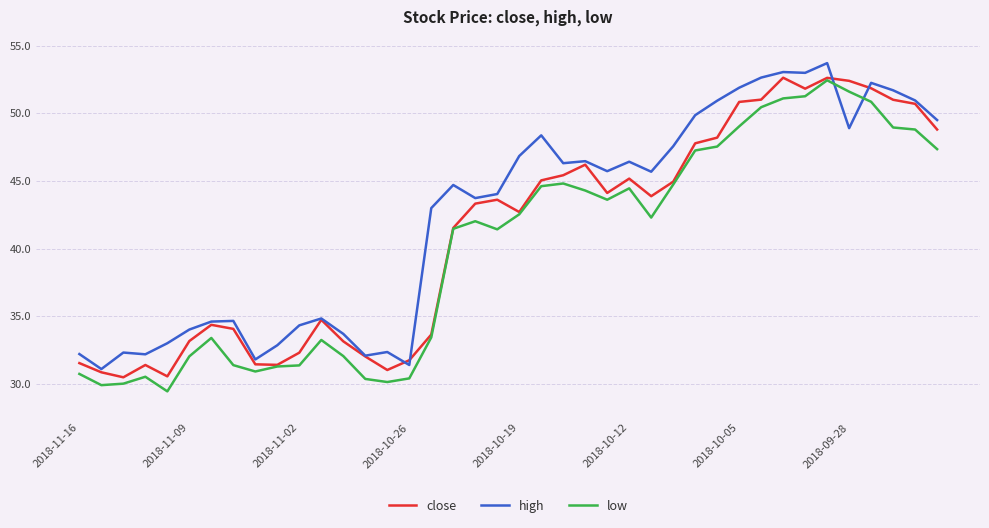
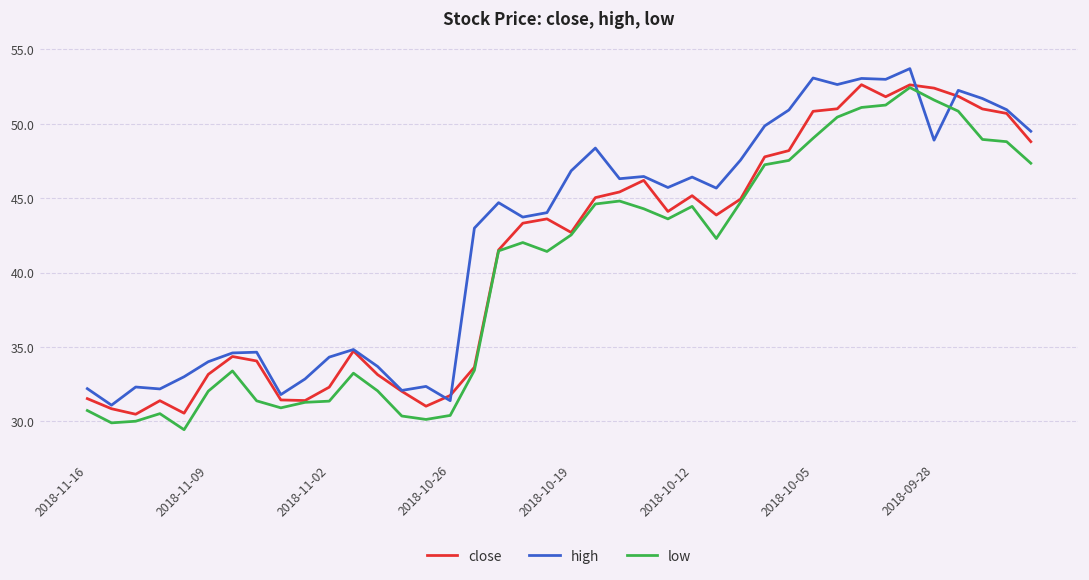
  {
    "close": {
      "2018-11-16": 31.5,
      "2018-11-09": 33.2,
      "2018-11-02": 32.3,
      "2018-10-26": 31.7,
      "2018-10-12": 45.2,
      "2018-10-05": 50.8,
      "2018-09-28": 52.4
    },
    "high": {
      "2018-11-16": 32.2,
      "2018-11-09": 34.0,
      "2018-11-02": 34.3,
      "2018-10-26": 31.4,
      "2018-10-19": 46.8,
      "2018-10-12": 46.4,
-     "2018-10-05": 51.9,
+     "2018-10-05": 53.1,
      "2018-09-28": 48.9
    },
    "low": {
      "2018-11-16": 30.7,
      "2018-11-09": 32.0,
      "2018-11-02": 31.4,
      "2018-10-26": 30.4,
      "2018-10-12": 44.5,
      "2018-10-05": 49.0,
      "2018-09-28": 51.6
    }
  }
